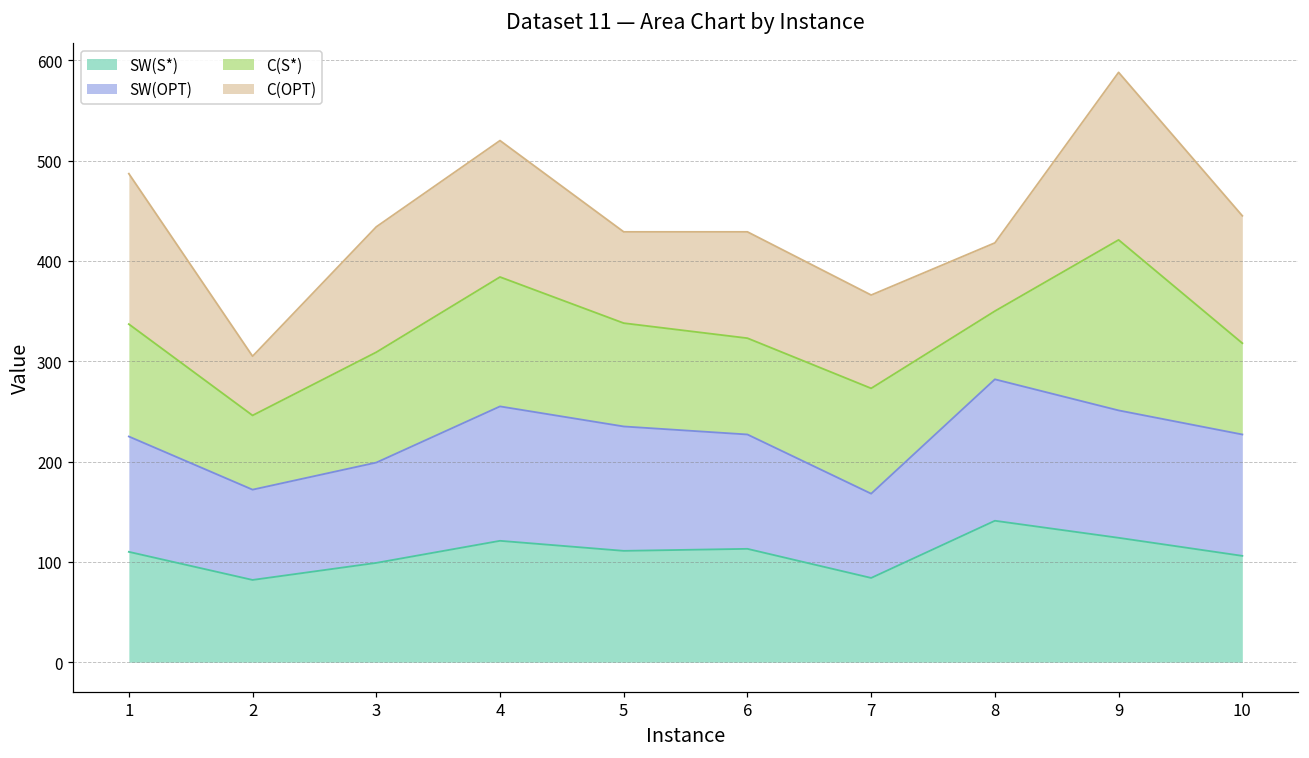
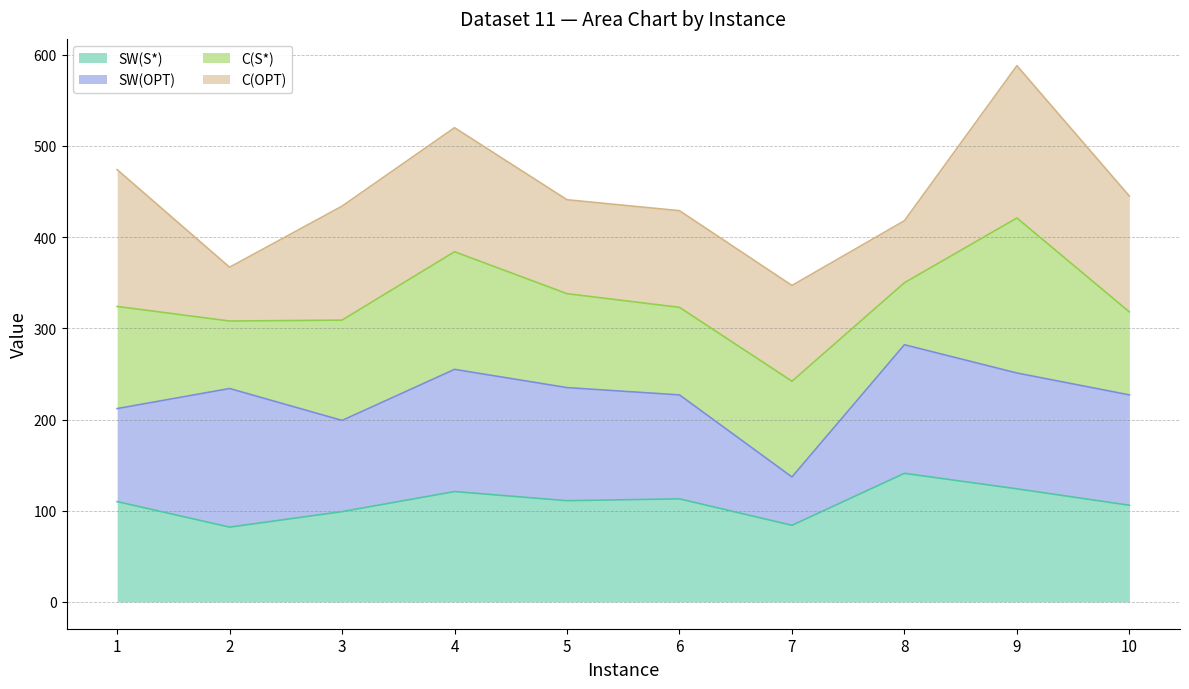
  {
    "SW(S*)": {
      "1": 110,
      "2": 80,
      "3": 100,
      "4": 120,
      "5": 110,
      "6": 110,
      "7": 80,
      "8": 140,
      "9": 120,
      "10": 110
    },
    "SW(OPT)": {
-     "1": 120,
-     "2": 90,
+     "1": 100,
+     "2": 150,
      "3": 100,
      "4": 130,
      "5": 120,
      "6": 110,
-     "7": 80,
+     "7": 50,
      "8": 140,
      "9": 130,
      "10": 120
    },
    "C(S*)": {
      "1": 110,
      "2": 70,
      "3": 110,
      "4": 130,
      "5": 100,
      "6": 100,
      "7": 110,
      "8": 70,
      "9": 170,
      "10": 90
    },
    "C(OPT)": {
      "1": 150,
      "2": 60,
      "3": 130,
      "4": 140,
-     "5": 90,
+     "5": 100,
      "6": 110,
-     "7": 90,
+     "7": 110,
      "8": 70,
      "9": 170,
      "10": 130
    }
  }
